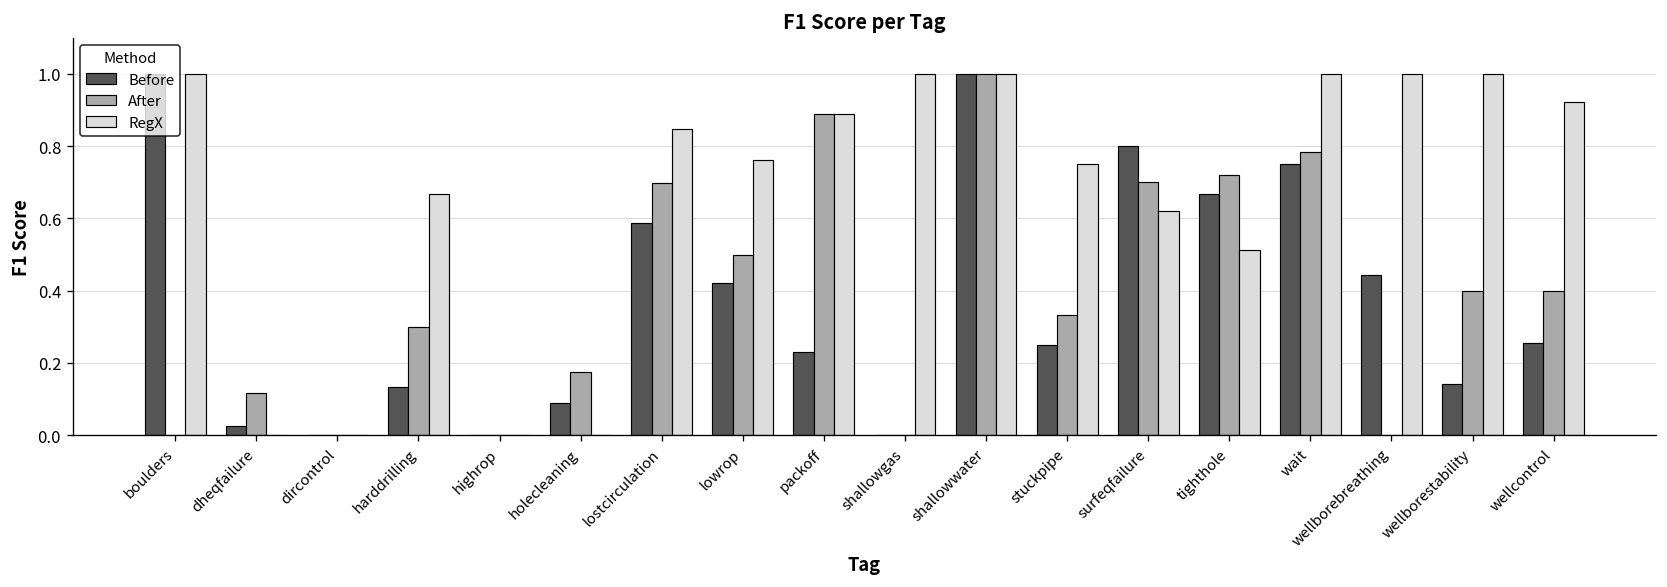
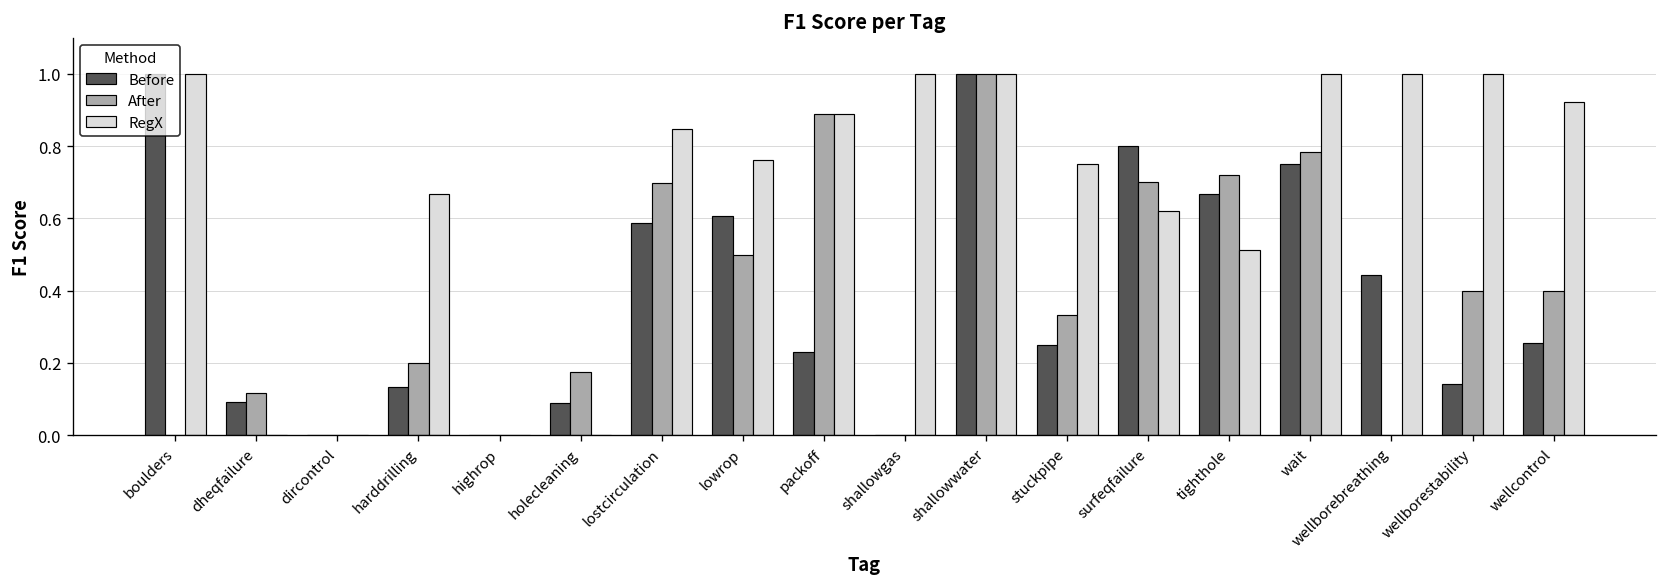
  {
    "Before": {
-     "dheqfailure": 0.03,
+     "dheqfailure": 0.09,
      "dircontrol": 0.00,
      "harddrilling": 0.13,
      "highrop": 0.00,
      "holecleaning": 0.09,
      "lostcirculation": 0.59,
-     "lowrop": 0.42,
+     "lowrop": 0.61,
      "packoff": 0.23,
      "shallowgas": 0.00,
      "shallowwater": 1.00,
      "stuckpipe": 0.25,
      "surfeqfailure": 0.80,
      "tighthole": 0.67,
      "wait": 0.75,
      "wellborebreathing": 0.44,
      "wellborestability": 0.14,
      "wellcontrol": 0.26
    },
    "After": {
      "boulders": 0.0,
      "dheqfailure": 0.12,
      "dircontrol": 0.0,
-     "harddrilling": 0.3,
+     "harddrilling": 0.2,
      "highrop": 0.0,
      "holecleaning": 0.17,
      "lostcirculation": 0.7,
      "lowrop": 0.5,
      "packoff": 0.89,
      "shallowgas": 0.0,
      "shallowwater": 1.0,
      "stuckpipe": 0.33,
      "surfeqfailure": 0.7,
      "tighthole": 0.72,
      "wait": 0.79,
      "wellborebreathing": 0.0,
      "wellborestability": 0.4,
      "wellcontrol": 0.4
    },
    "RegX": {
      "boulders": 1.00,
      "dheqfailure": 0.00,
      "dircontrol": 0.00,
      "harddrilling": 0.67,
      "highrop": 0.00,
      "holecleaning": 0.00,
      "lostcirculation": 0.85,
      "lowrop": 0.76,
      "packoff": 0.89,
      "shallowgas": 1.00,
      "shallowwater": 1.00,
      "stuckpipe": 0.75,
      "surfeqfailure": 0.62,
      "tighthole": 0.51,
      "wait": 1.00,
      "wellborebreathing": 1.00,
      "wellborestability": 1.00,
      "wellcontrol": 0.92
    }
  }
